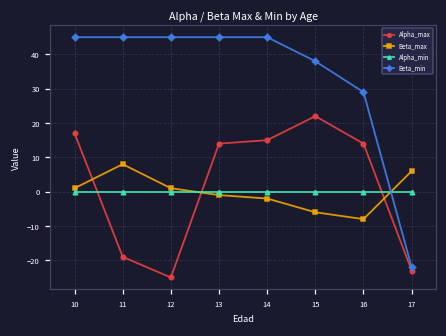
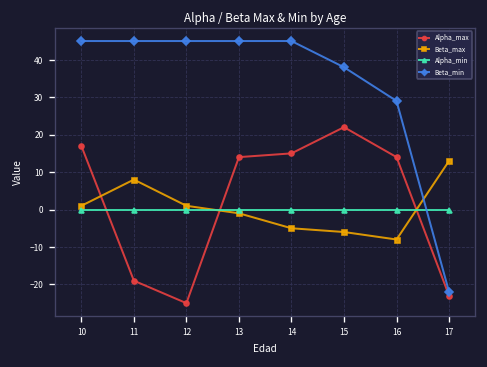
  {
    "Alpha_max": {
      "10": 17,
      "11": -19,
      "12": -25,
      "13": 14,
      "14": 15,
      "15": 22,
      "16": 14,
      "17": -23
    },
    "Beta_max": {
      "10": 1,
      "11": 8,
      "12": 1,
      "13": -1,
-     "14": -2,
+     "14": -5,
      "15": -6,
      "16": -8,
-     "17": 6
+     "17": 13
    },
    "Alpha_min": {
      "10": 0,
      "11": 0,
      "12": 0,
      "13": 0,
      "14": 0,
      "15": 0,
      "16": 0,
      "17": 0
    },
    "Beta_min": {
      "10": 45,
      "11": 45,
      "12": 45,
      "13": 45,
      "14": 45,
      "15": 38,
      "16": 29,
      "17": -22
    }
  }
